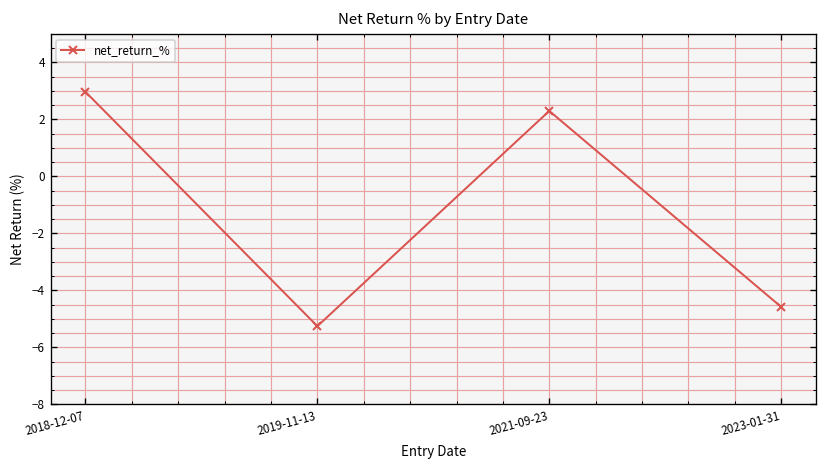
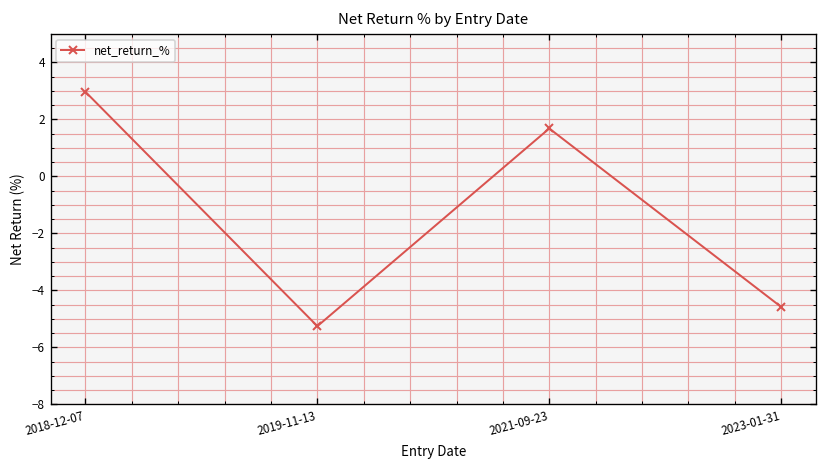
  {
    "2018-12-07": 3.0,
    "2019-11-13": -5.3,
-   "2021-09-23": 2.3,
+   "2021-09-23": 1.7,
    "2023-01-31": -4.6
  }
